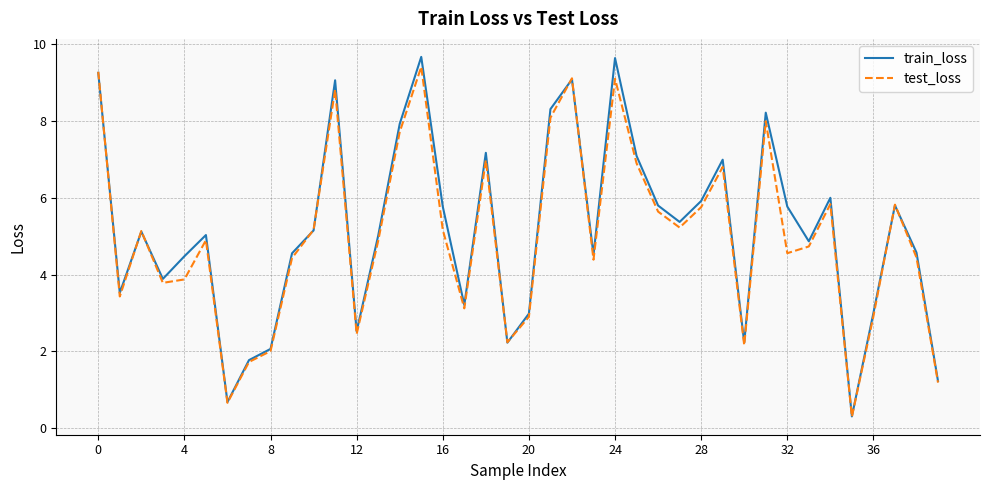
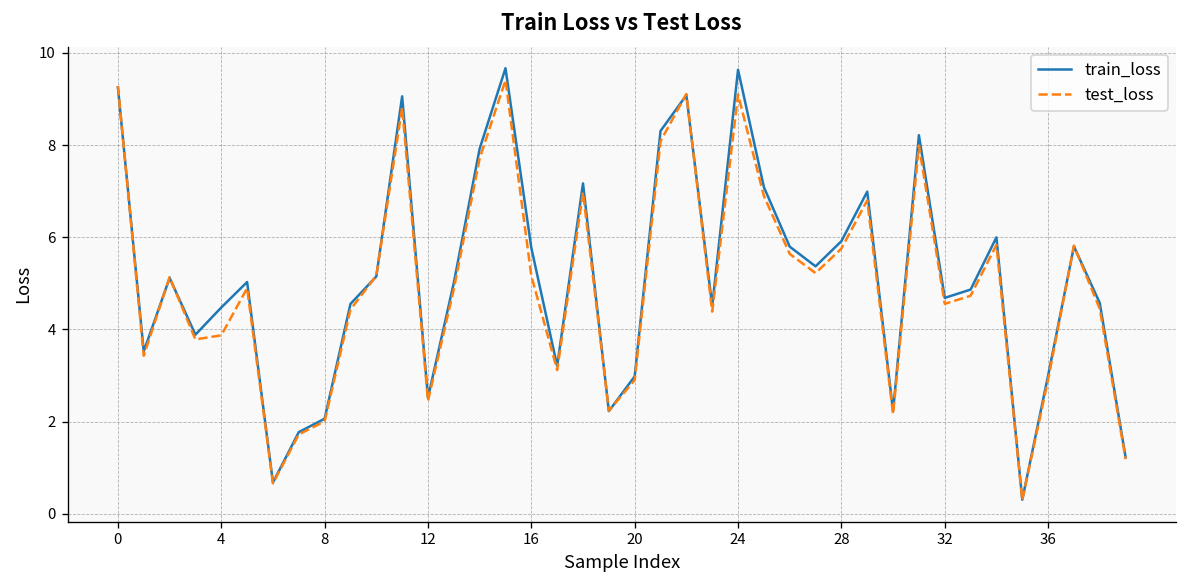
  {
    "train_loss": {
      "4": 4.5,
      "12": 2.5,
      "16": 5.8,
      "20": 3.0,
      "24": 9.6,
      "28": 5.9,
-     "32": 5.8,
+     "32": 4.7,
      "36": 3.0
    },
    "test_loss": {
      "4": 3.9,
      "12": 2.5,
      "16": 5.2,
      "20": 2.9,
      "24": 9.1,
      "28": 5.8,
      "32": 4.6,
      "36": 2.9
    }
  }
